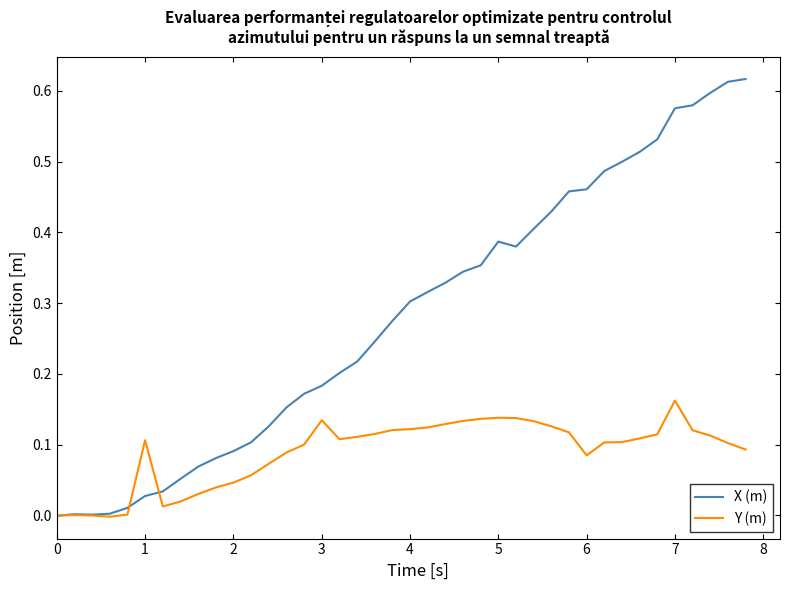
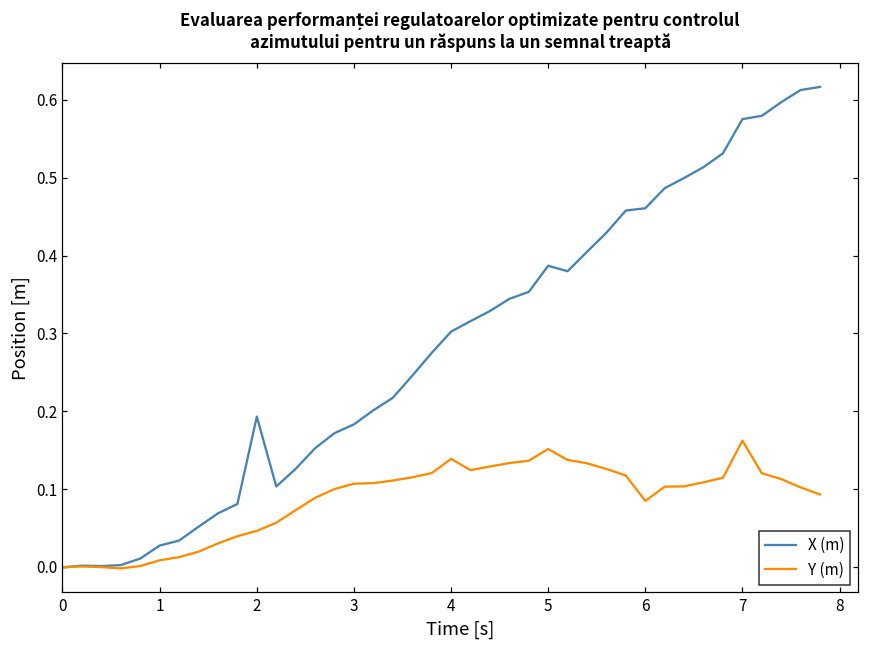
  {
    "X (m)": {
      "1": 0.03,
-     "2": 0.09,
+     "2": 0.19,
      "3": 0.18,
      "4": 0.30,
      "5": 0.39,
      "6": 0.46,
      "7": 0.58
    },
    "Y (m)": {
-     "1": 0.11,
+     "1": 0.01,
      "2": 0.05,
-     "3": 0.13,
-     "4": 0.12,
-     "5": 0.14,
+     "3": 0.11,
+     "4": 0.14,
+     "5": 0.15,
      "6": 0.08,
      "7": 0.16
    }
  }
